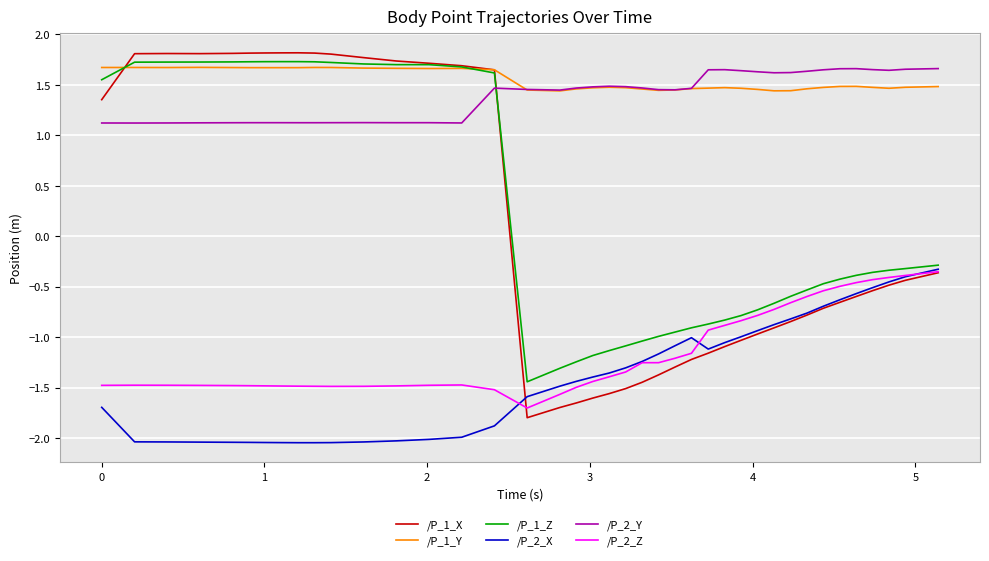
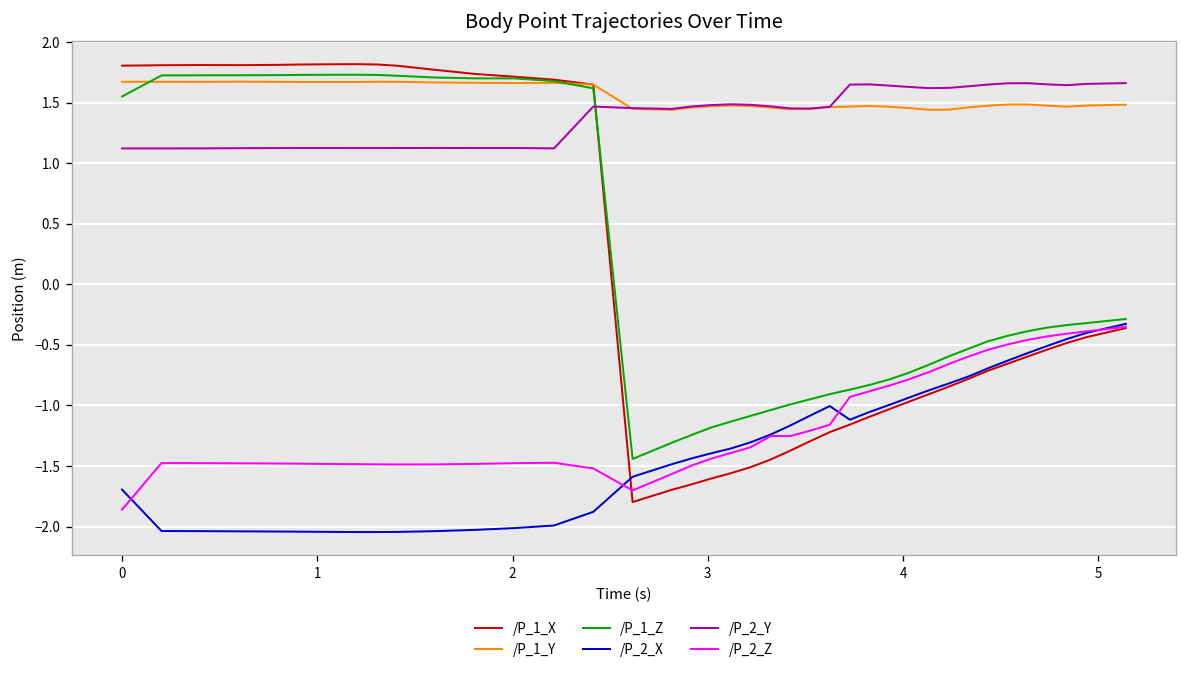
  {
    "/P_1_X": {
-     "0": 1.35
+     "0": 1.80
    },
    "/P_1_Y": {
      "0": 1.67
    },
    "/P_1_Z": {
      "0": 1.55
    },
    "/P_2_X": {
      "0": -1.70
    },
    "/P_2_Y": {
      "0": 1.12
    },
    "/P_2_Z": {
-     "0": -1.48
+     "0": -1.86
    }
  }
